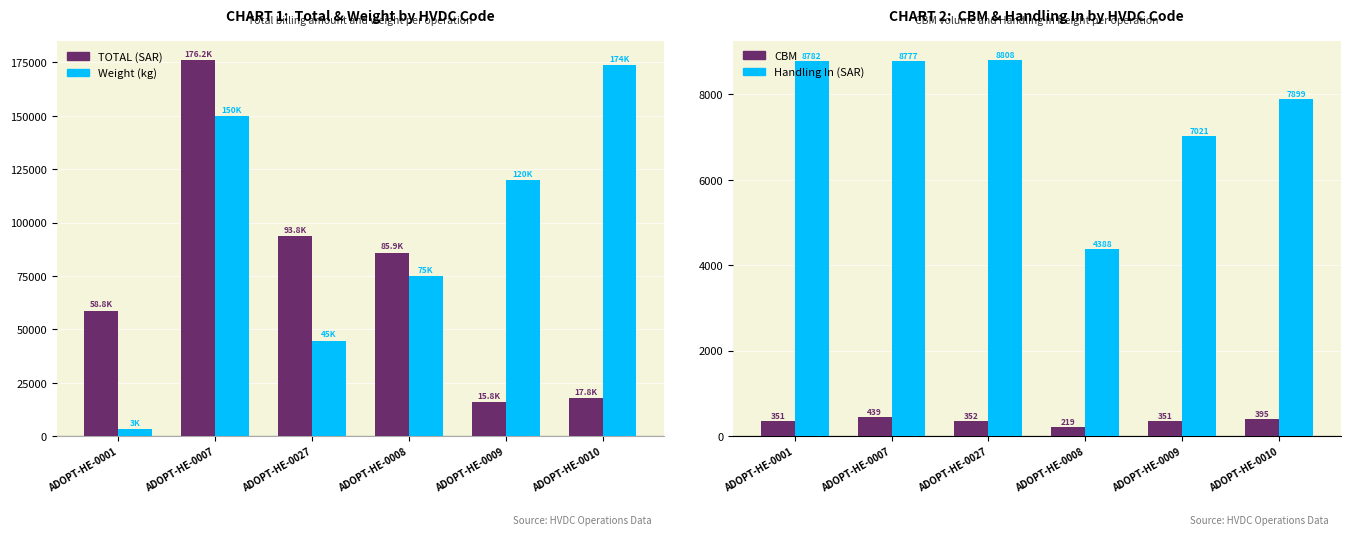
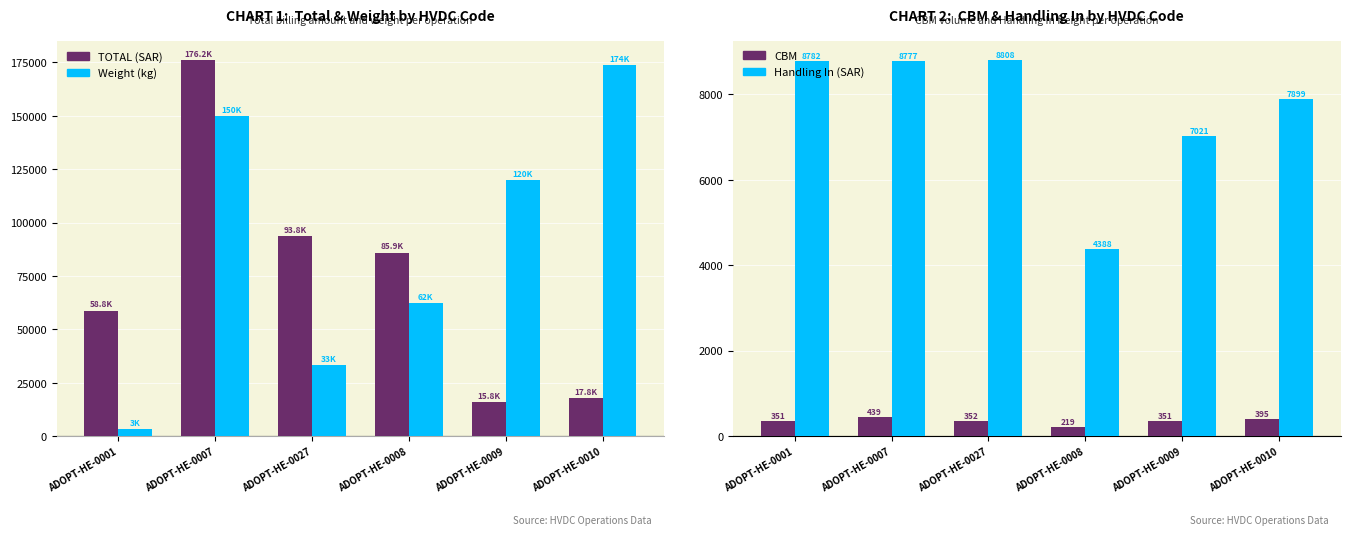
  {
    "CHART 1: Total & Weight by HVDC Code": {
      "Weight (kg)": {
        "ADOPT-HE-0001": "3K",
        "ADOPT-HE-0007": "150K",
-       "ADOPT-HE-0027": "45K",
-       "ADOPT-HE-0008": "75K",
+       "ADOPT-HE-0027": "33K",
+       "ADOPT-HE-0008": "62K",
        "ADOPT-HE-0009": "120K",
        "ADOPT-HE-0010": "174K"
      }
    },
    "CHART 2: CBM & Handling In by HVDC Code": {
      "CBM": {
        "ADOPT-HE-0001": "351",
        "ADOPT-HE-0007": "439",
        "ADOPT-HE-0027": "352",
        "ADOPT-HE-0008": "219",
        "ADOPT-HE-0009": "351",
        "ADOPT-HE-0010": "395"
      }
    }
  }
